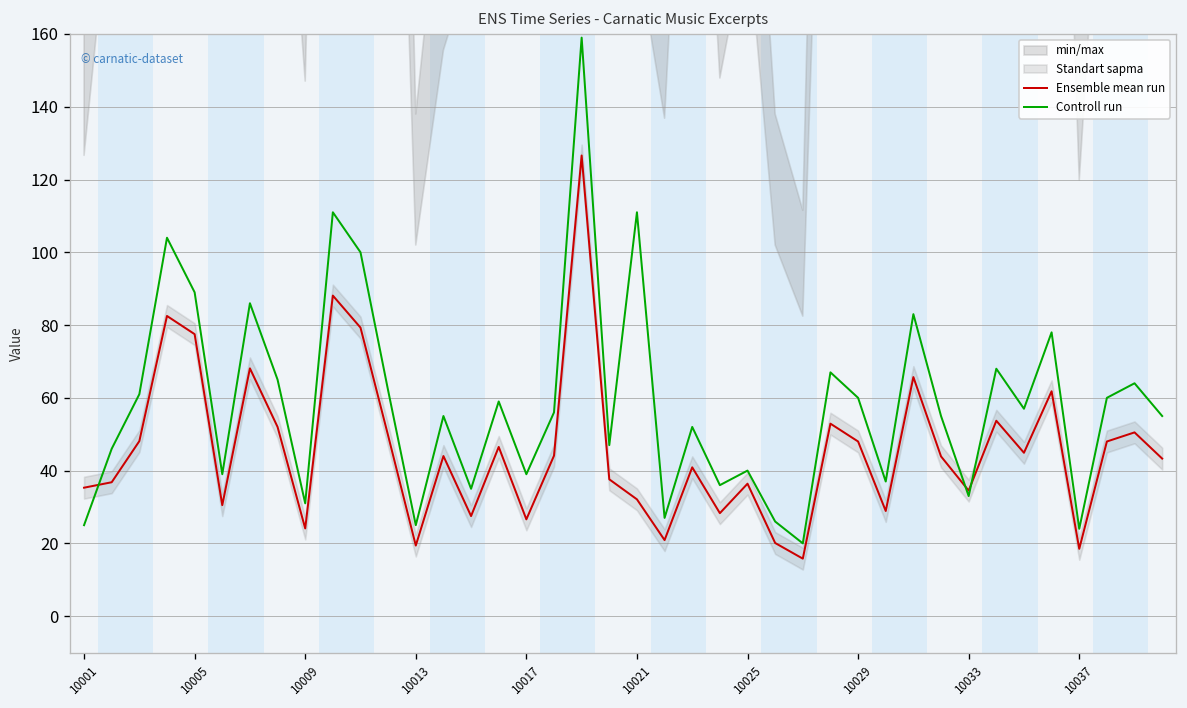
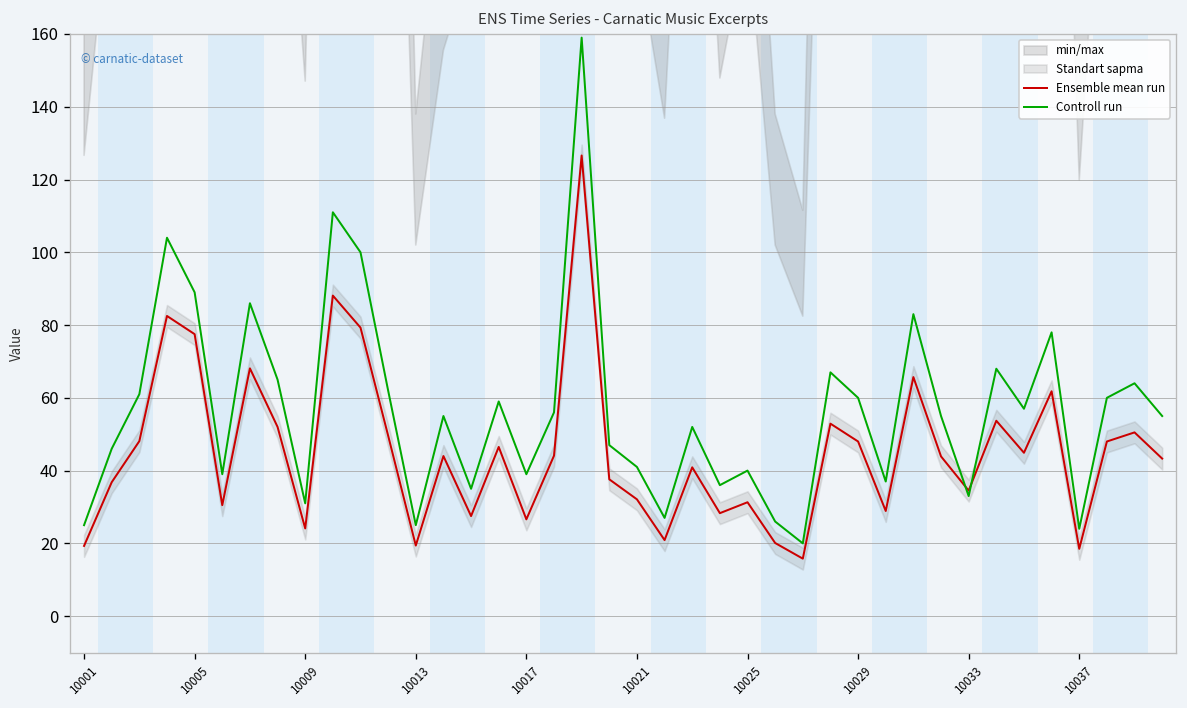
  {
    "Ensemble mean run": {
-     "10001": 35,
+     "10001": 19,
      "10005": 78,
      "10009": 24,
      "10013": 19,
      "10017": 27,
      "10021": 32,
-     "10025": 36,
+     "10025": 31,
      "10029": 48,
      "10033": 35,
      "10037": 19
    },
    "Controll run": {
      "10001": 25,
      "10005": 89,
      "10009": 31,
      "10013": 25,
      "10017": 39,
-     "10021": 111,
+     "10021": 41,
      "10029": 60,
      "10033": 33,
      "10037": 24
    }
  }
